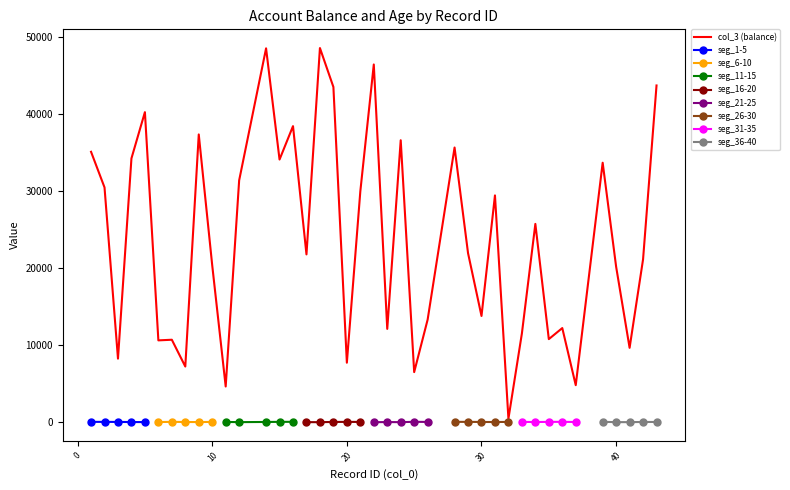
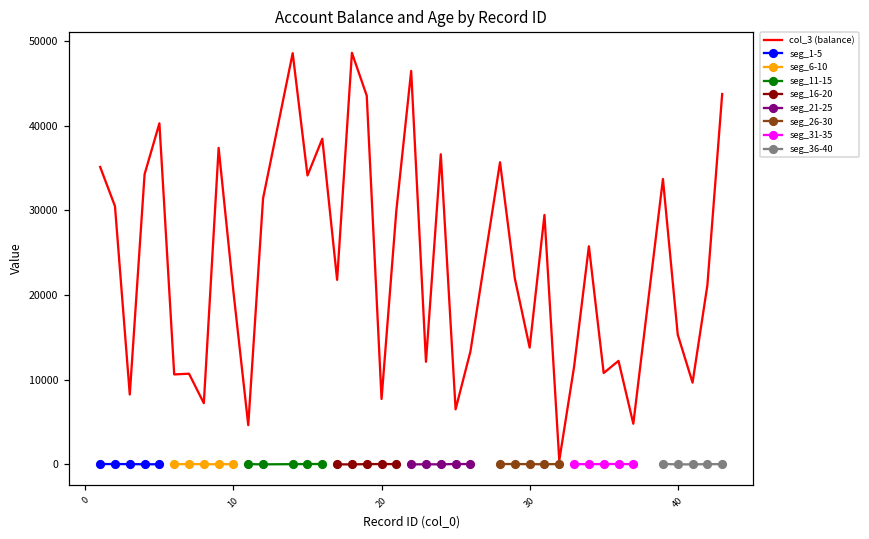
  {
    "col_3 (balance)": {
      "10": 20000,
      "20": 8000,
      "30": 14000,
-     "40": 20000
+     "40": 15000
    },
    "seg_6-10": {
      "10": 0
    },
    "seg_16-20": {
      "20": 0
    },
    "seg_26-30": {
      "30": 0
    },
    "seg_36-40": {
      "40": 0
    }
  }
